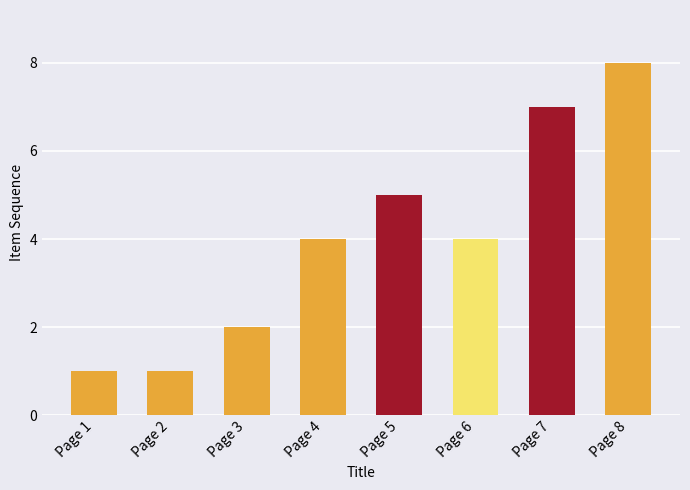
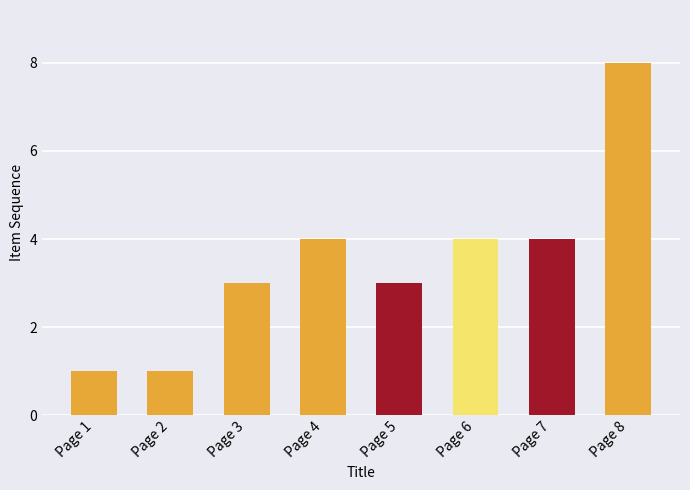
  {
    "Page 1": 1,
    "Page 2": 1,
-   "Page 3": 2,
+   "Page 3": 3,
    "Page 4": 4,
-   "Page 5": 5,
+   "Page 5": 3,
    "Page 6": 4,
-   "Page 7": 7,
+   "Page 7": 4,
    "Page 8": 8
  }
